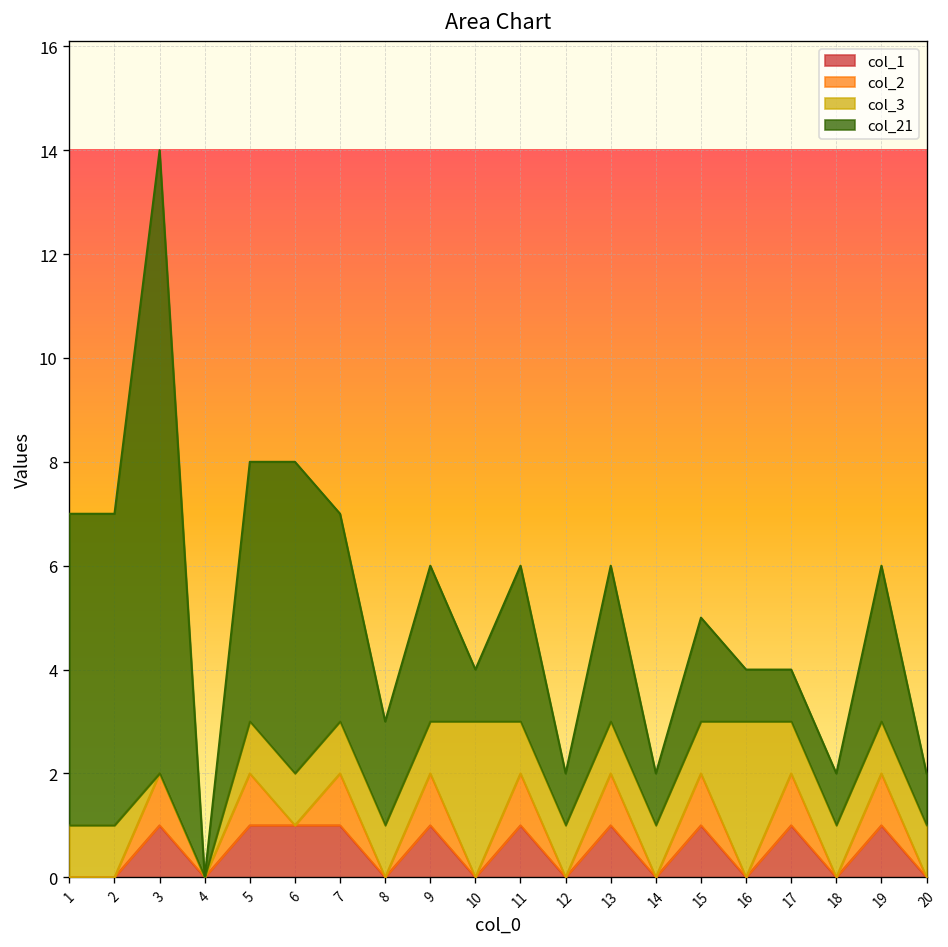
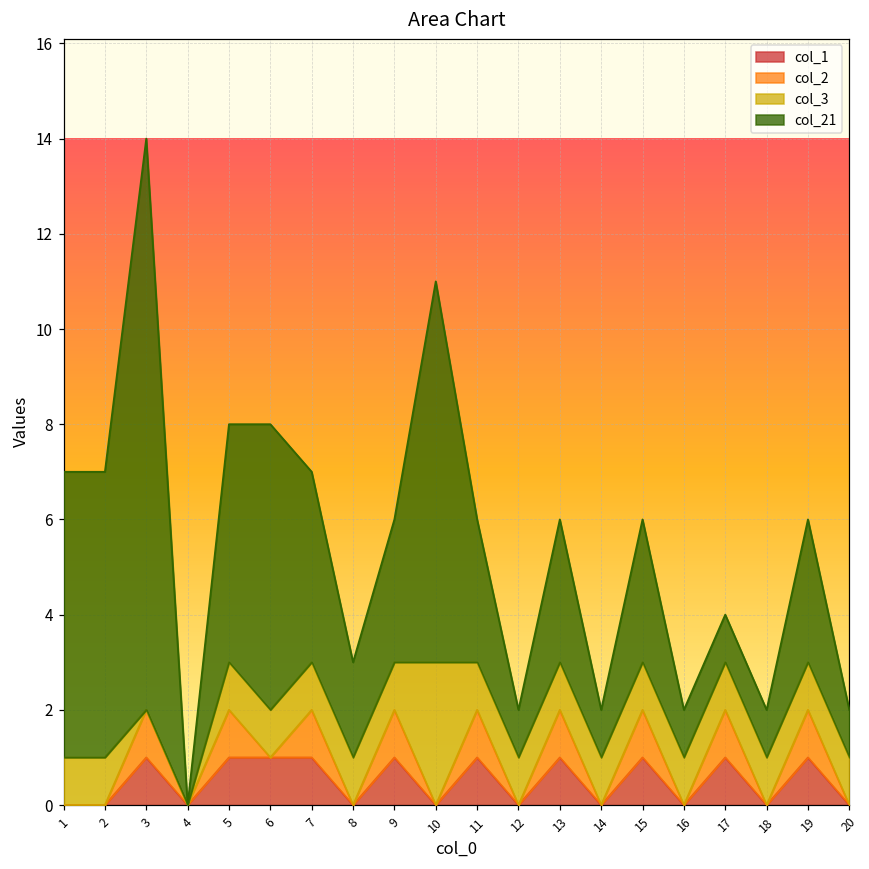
  {
    "col_1": {
      "3": 1,
      "5": 1,
      "7": 1,
      "9": 1,
      "11": 1,
      "13": 1,
      "15": 1,
      "17": 1,
      "19": 1
    },
    "col_2": {
      "5": 2,
      "7": 2,
      "9": 2,
      "11": 2,
      "13": 2,
      "15": 2,
      "17": 2,
      "19": 2
    },
    "col_3": {
      "1": 1,
      "2": 1,
      "5": 3,
      "6": 2,
      "7": 3,
      "8": 1,
      "9": 3,
      "10": 3,
      "11": 3,
      "12": 1,
      "13": 3,
      "14": 1,
      "15": 3,
-     "16": 3,
+     "16": 1,
      "17": 3,
      "18": 1,
      "19": 3,
      "20": 1
    },
    "col_21": {
      "1": 7,
      "2": 7,
      "3": 14,
      "5": 8,
      "6": 8,
      "7": 7,
      "8": 3,
      "9": 6,
-     "10": 1,
+     "10": 8,
      "11": 6,
      "12": 2,
      "13": 6,
      "14": 2,
-     "15": 2,
+     "15": 3,
      "17": 4,
      "18": 2,
      "19": 6,
      "20": 2
    }
  }
